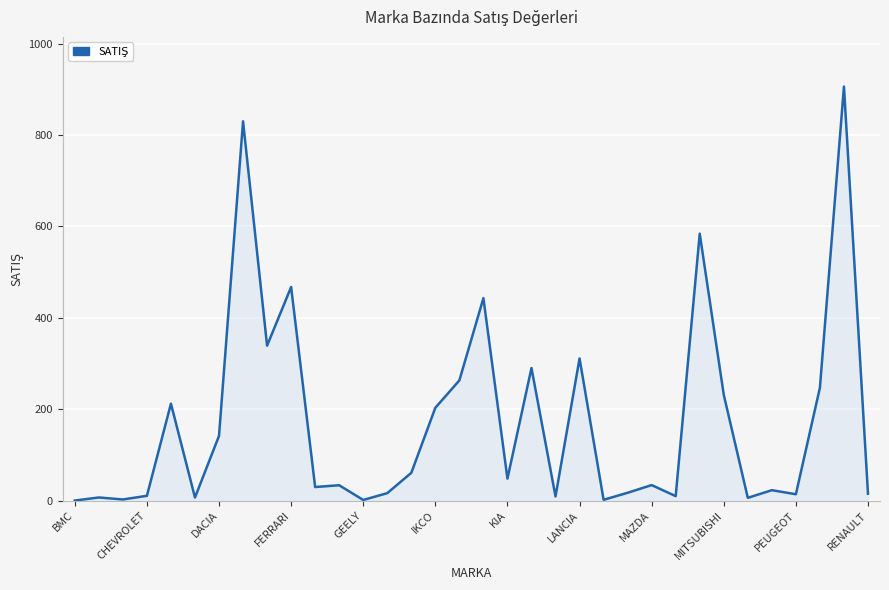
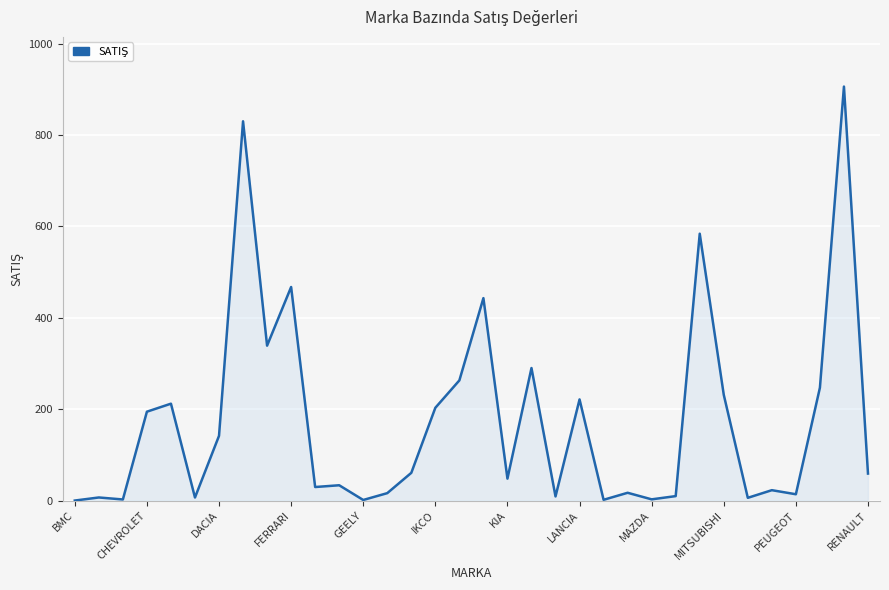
  {
    "BMC": 0,
-   "CHEVROLET": 10,
+   "CHEVROLET": 190,
    "DACIA": 140,
    "FERRARI": 470,
    "GEELY": 0,
    "IKCO": 200,
    "KIA": 50,
-   "LANCIA": 310,
-   "MAZDA": 30,
+   "LANCIA": 220,
+   "MAZDA": 0,
    "MITSUBISHI": 230,
    "PEUGEOT": 10,
-   "RENAULT": 10
+   "RENAULT": 60
  }
